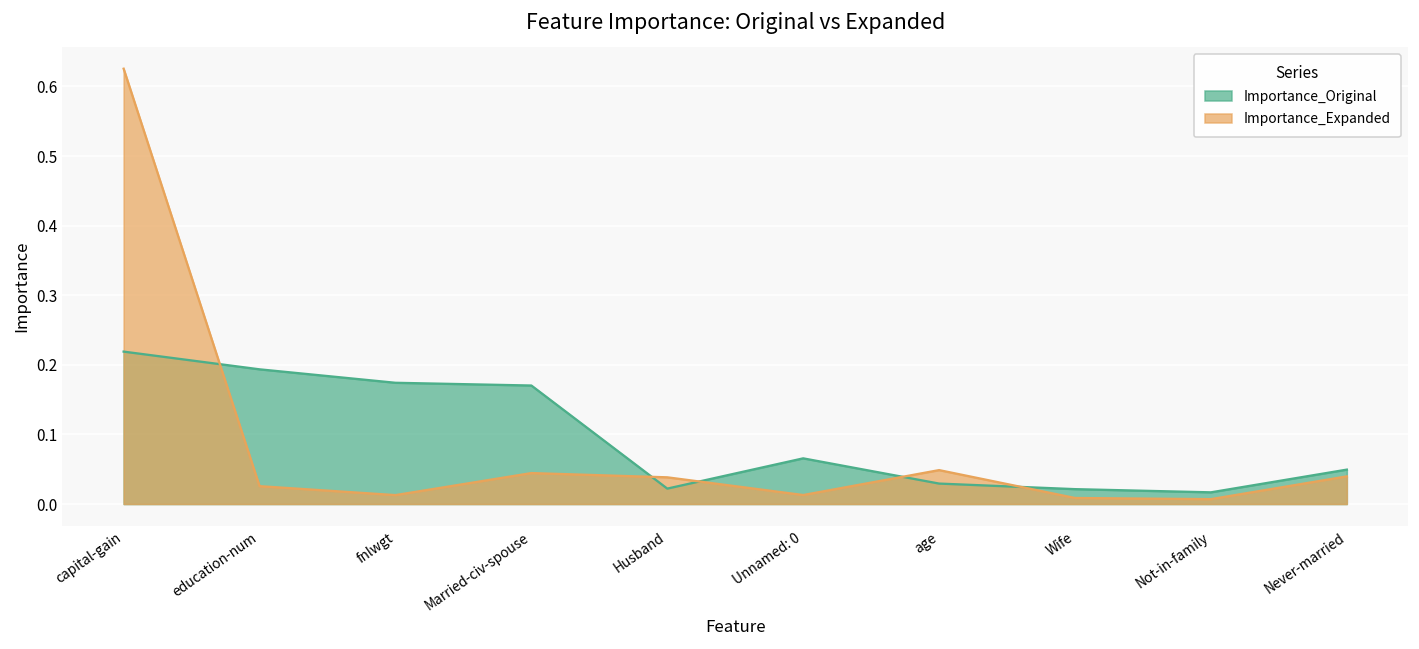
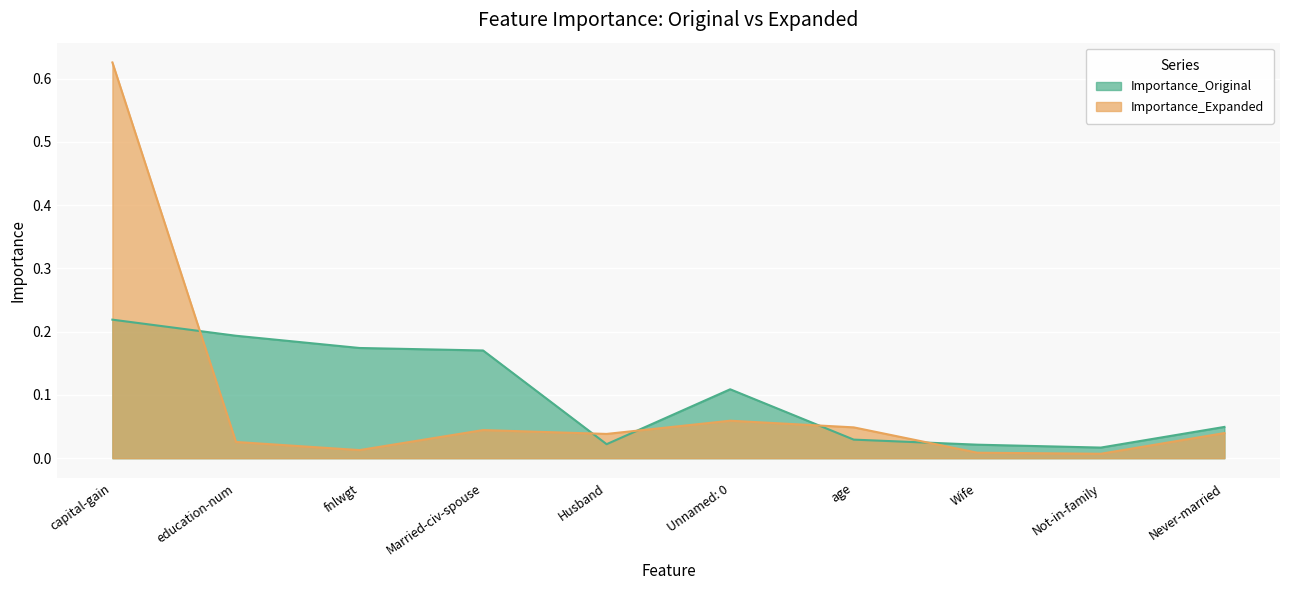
  {
    "Importance_Original": {
      "capital-gain": 0.22,
      "education-num": 0.19,
      "fnlwgt": 0.17,
      "Married-civ-spouse": 0.17,
      "Husband": 0.02,
-     "Unnamed: 0": 0.07,
+     "Unnamed: 0": 0.11,
      "age": 0.03,
      "Wife": 0.02,
      "Not-in-family": 0.02,
      "Never-married": 0.05
    },
    "Importance_Expanded": {
      "capital-gain": 0.63,
      "education-num": 0.03,
      "fnlwgt": 0.01,
      "Married-civ-spouse": 0.04,
      "Husband": 0.04,
-     "Unnamed: 0": 0.01,
+     "Unnamed: 0": 0.06,
      "age": 0.05,
      "Wife": 0.01,
      "Not-in-family": 0.01,
      "Never-married": 0.04
    }
  }
